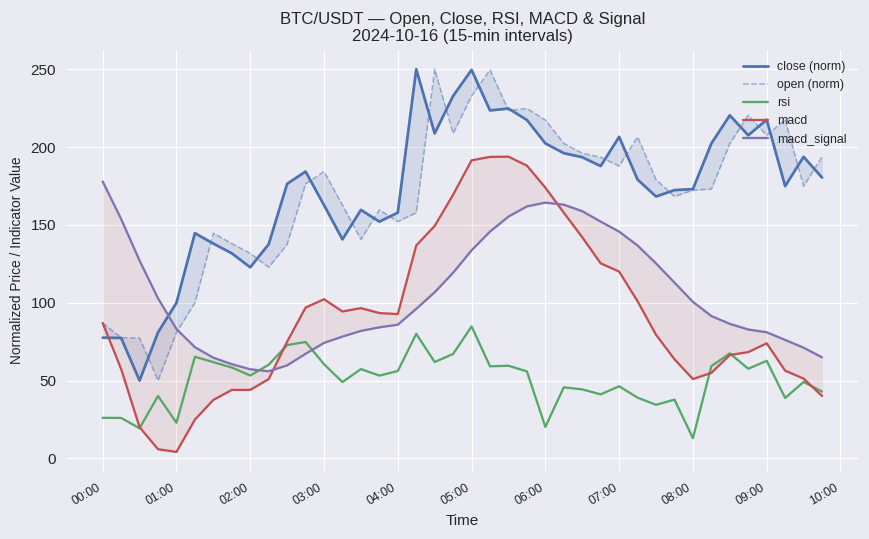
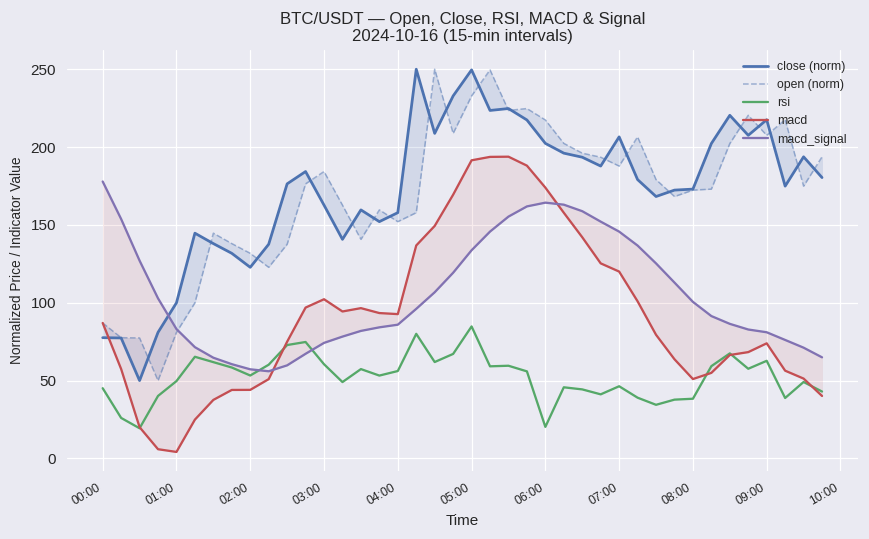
  {
    "rsi": {
-     "00:00": 26,
-     "01:00": 23,
+     "00:00": 45,
+     "01:00": 50,
      "02:00": 53,
      "03:00": 61,
      "04:00": 56,
      "05:00": 85,
      "06:00": 20,
      "07:00": 46,
-     "08:00": 13,
+     "08:00": 38,
      "09:00": 63
    }
  }
